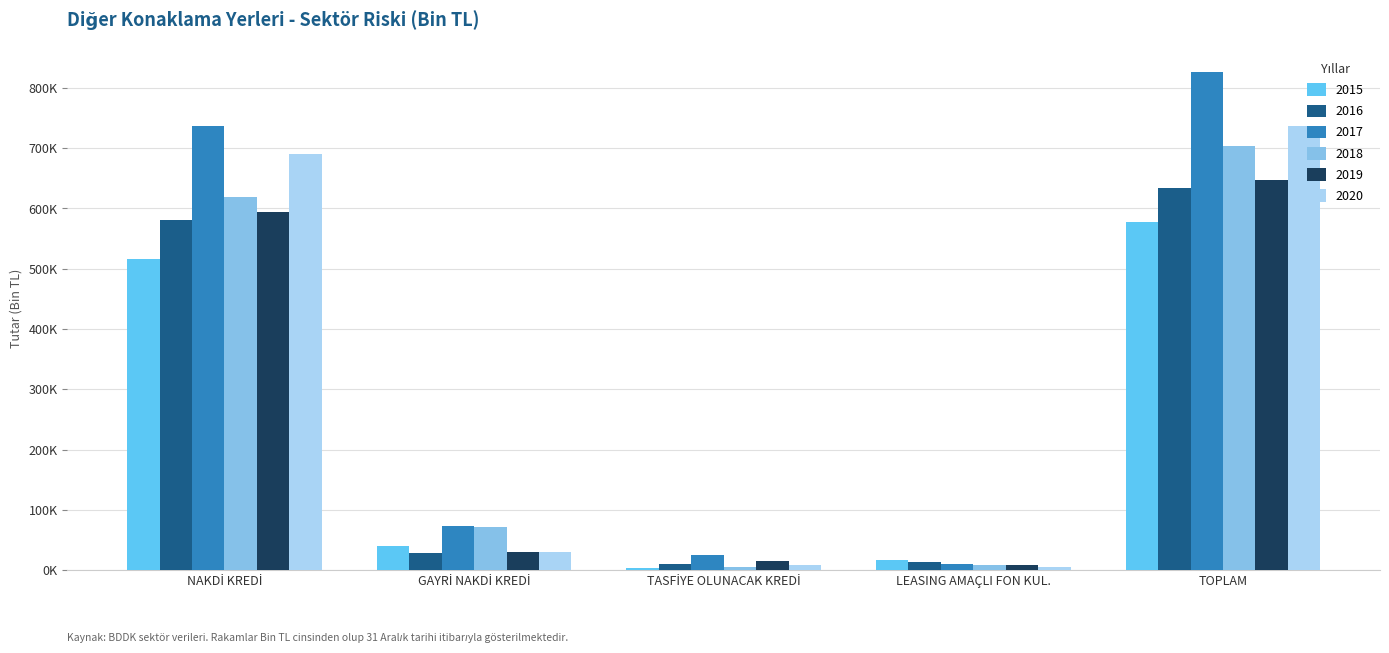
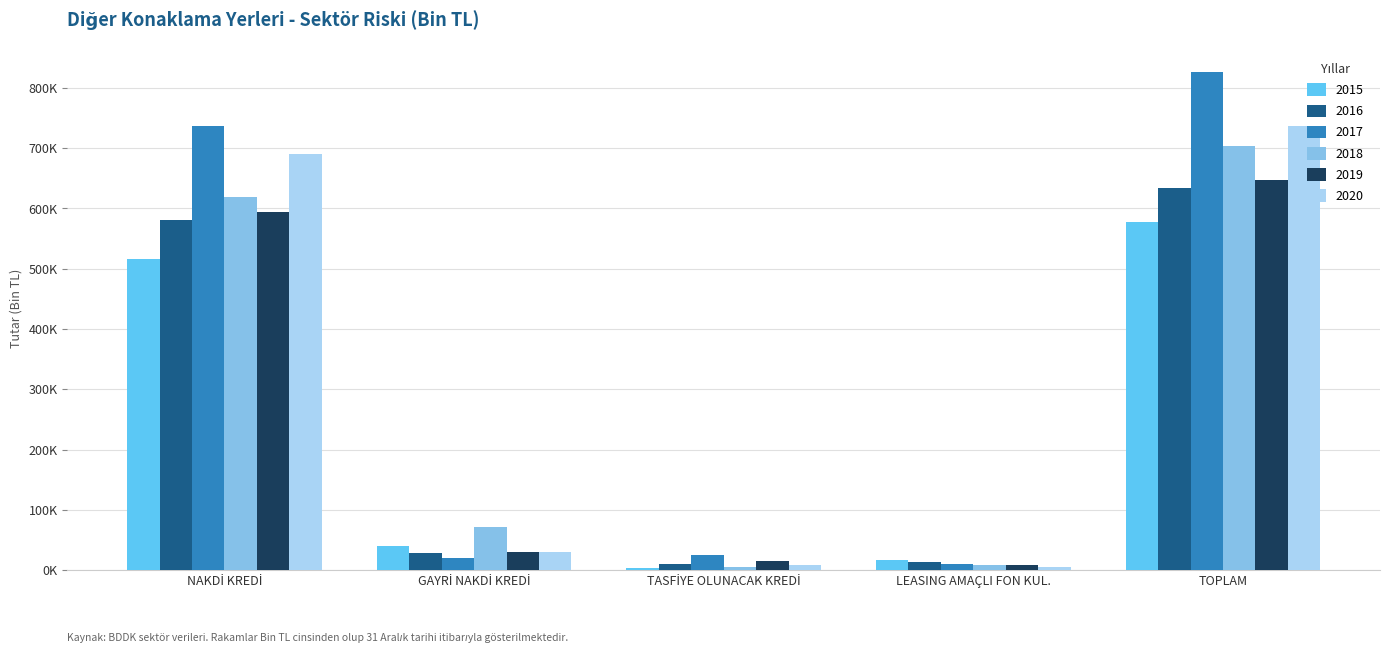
  {
    "2017": {
      "NAKDİ KREDİ": 740000,
-     "GAYRİ NAKDİ KREDİ": 70000,
+     "GAYRİ NAKDİ KREDİ": 20000,
      "TASFİYE OLUNACAK KREDİ": 30000,
      "LEASING AMAÇLI FON KUL.": 10000,
      "TOPLAM": 830000
    }
  }
